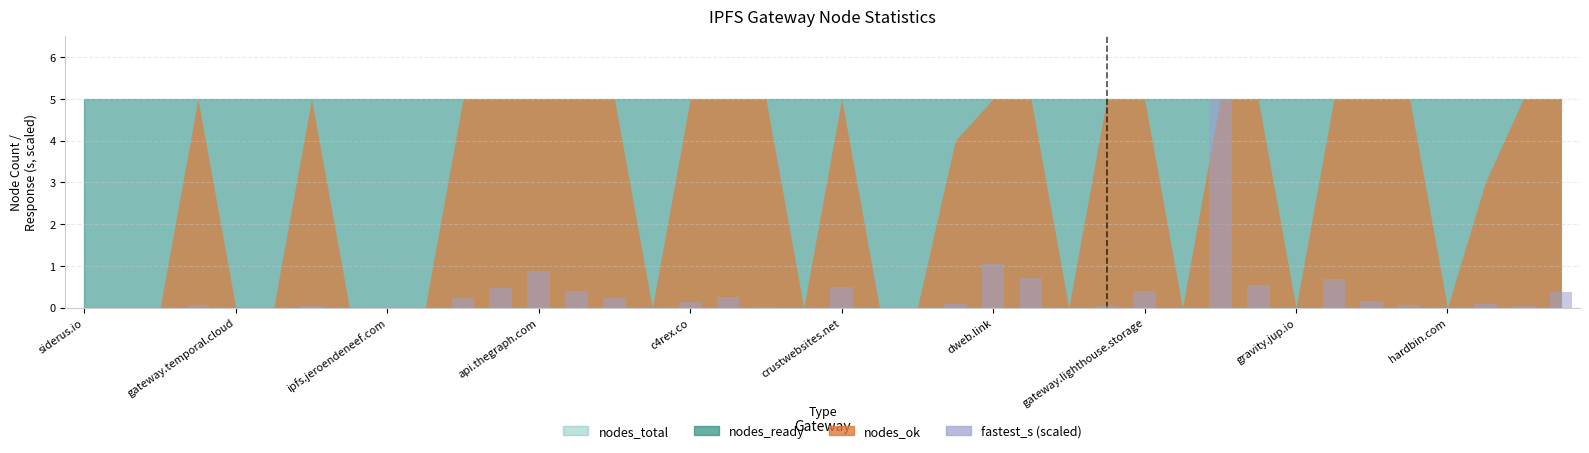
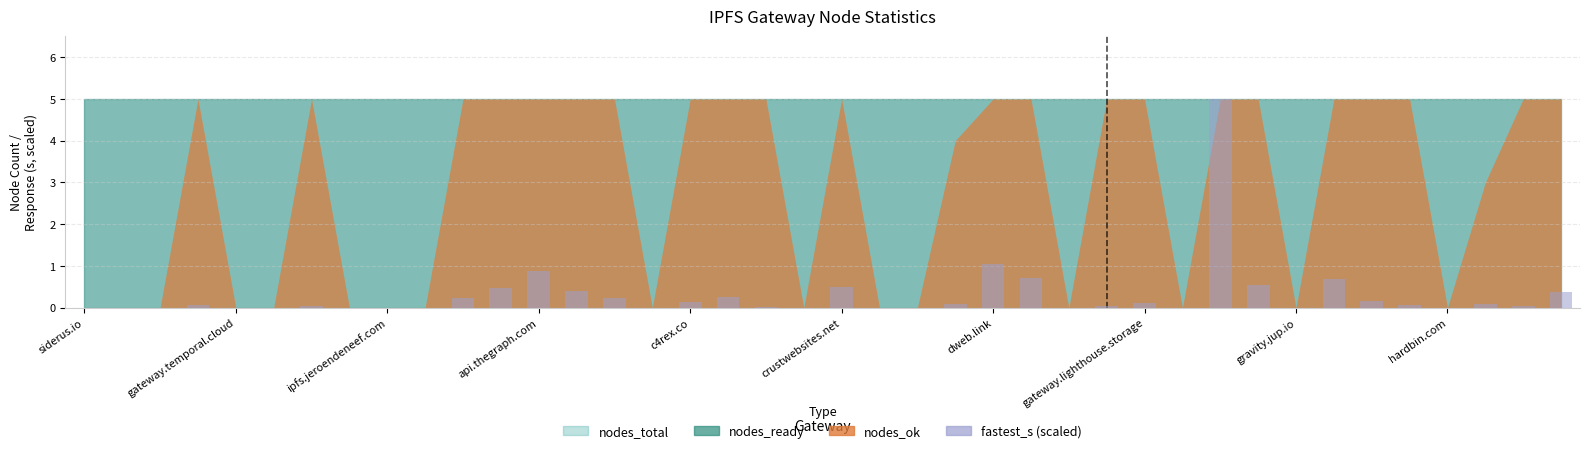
  {
    "fastest_s (scaled)": {
      "siderus.io": 0.0,
      "gateway.temporal.cloud": 0.0,
      "ipfs.jeroendeneef.com": 0.0,
      "api.thegraph.com": 0.9,
      "c4rex.co": 0.1,
      "crustwebsites.net": 0.5,
      "dweb.link": 1.0,
-     "gateway.lighthouse.storage": 0.4,
+     "gateway.lighthouse.storage": 0.1,
      "gravity.jup.io": 0.0,
      "hardbin.com": 0.0
    },
    "nodes_ready": {
      "siderus.io": 5.0,
      "gateway.temporal.cloud": 5.0,
      "ipfs.jeroendeneef.com": 5.0,
      "gravity.jup.io": 5.0,
      "hardbin.com": 5.0
    },
    "nodes_ok": {
      "siderus.io": 0.0,
      "gateway.temporal.cloud": 0.0,
      "ipfs.jeroendeneef.com": 0.0,
      "gravity.jup.io": 0.0,
      "hardbin.com": 0.0
    }
  }
